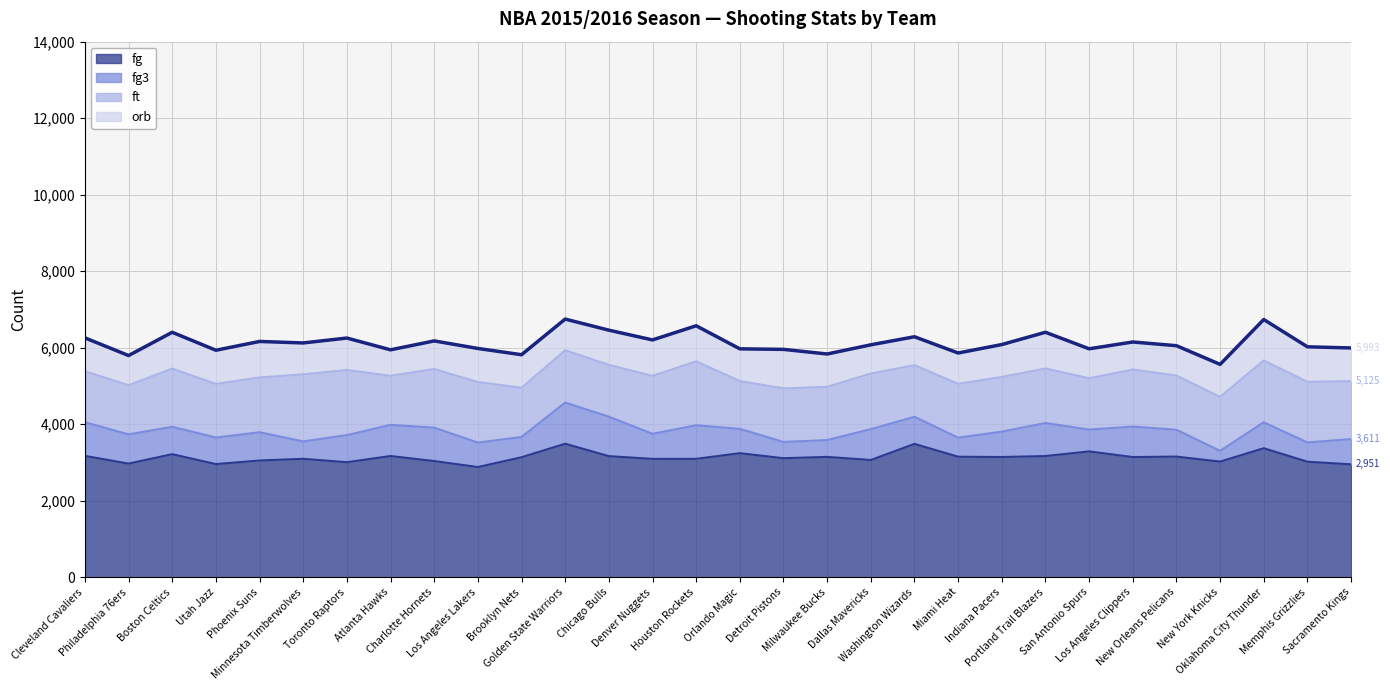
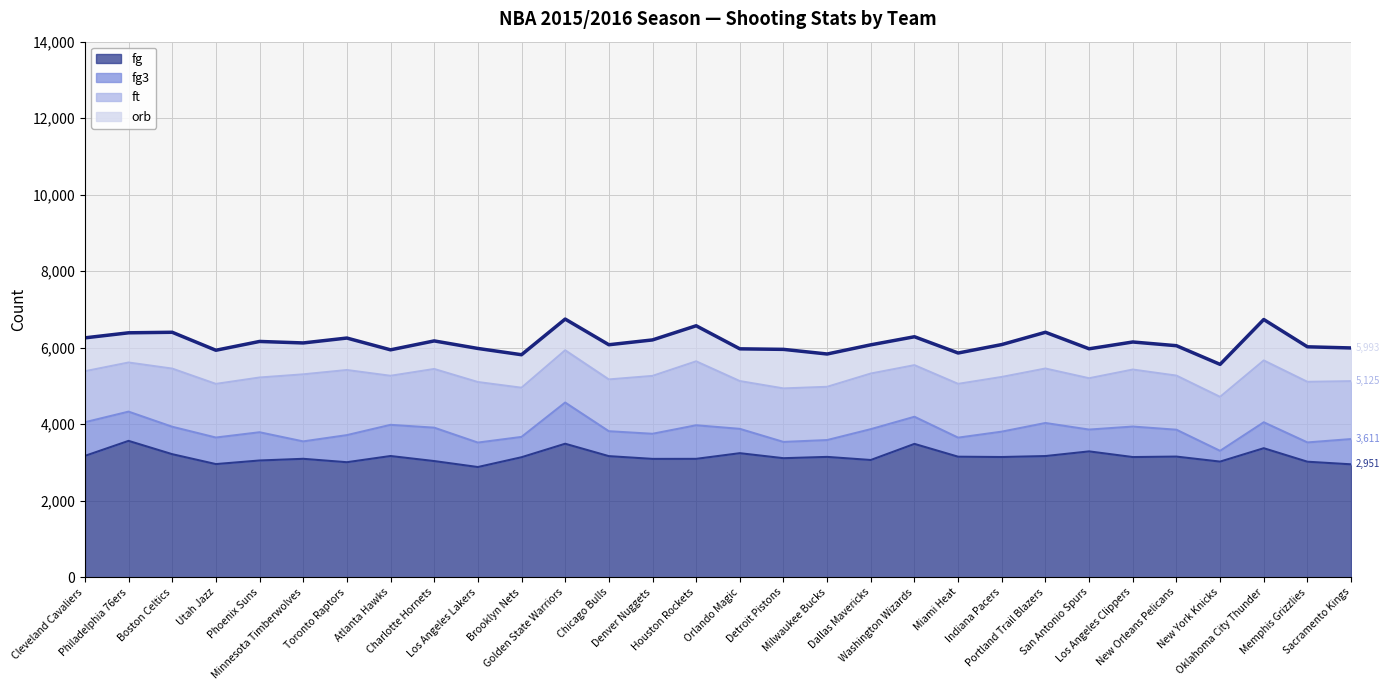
  {
    "fg": {
      "Cleveland Cavaliers": "3,200",
-     "Philadelphia 76ers": "3,000",
+     "Philadelphia 76ers": "3,600",
      "Boston Celtics": "3,200",
      "Utah Jazz": "3,000",
      "Phoenix Suns": "3,100",
      "Minnesota Timberwolves": "3,100",
      "Toronto Raptors": "3,000",
      "Atlanta Hawks": "3,200",
      "Charlotte Hornets": "3,000",
      "Los Angeles Lakers": "2,900",
      "Brooklyn Nets": "3,100",
      "Golden State Warriors": "3,500",
      "Chicago Bulls": "3,200",
      "Denver Nuggets": "3,100",
      "Houston Rockets": "3,100",
      "Orlando Magic": "3,200",
      "Detroit Pistons": "3,100",
      "Milwaukee Bucks": "3,100",
      "Dallas Mavericks": "3,100",
      "Washington Wizards": "3,500",
      "Miami Heat": "3,200",
      "Indiana Pacers": "3,100",
      "Portland Trail Blazers": "3,200",
      "San Antonio Spurs": "3,300",
      "Los Angeles Clippers": "3,100",
      "New Orleans Pelicans": "3,200",
      "New York Knicks": "3,000",
      "Oklahoma City Thunder": "3,400",
      "Memphis Grizzlies": "3,000"
    },
    "fg3": {
      "Cleveland Cavaliers": "900",
      "Philadelphia 76ers": "800",
      "Boston Celtics": "700",
      "Utah Jazz": "700",
      "Phoenix Suns": "700",
      "Minnesota Timberwolves": "500",
      "Toronto Raptors": "700",
      "Atlanta Hawks": "800",
      "Charlotte Hornets": "900",
      "Los Angeles Lakers": "600",
      "Brooklyn Nets": "500",
      "Golden State Warriors": "1,100",
-     "Chicago Bulls": "1,000",
+     "Chicago Bulls": "700",
      "Denver Nuggets": "700",
      "Houston Rockets": "900",
      "Orlando Magic": "600",
      "Detroit Pistons": "400",
      "Milwaukee Bucks": "400",
      "Dallas Mavericks": "800",
      "Washington Wizards": "700",
      "Miami Heat": "500",
      "Indiana Pacers": "700",
      "Portland Trail Blazers": "900",
      "San Antonio Spurs": "600",
      "Los Angeles Clippers": "800",
      "New Orleans Pelicans": "700",
      "New York Knicks": "300",
      "Oklahoma City Thunder": "700",
      "Memphis Grizzlies": "500"
    }
  }
